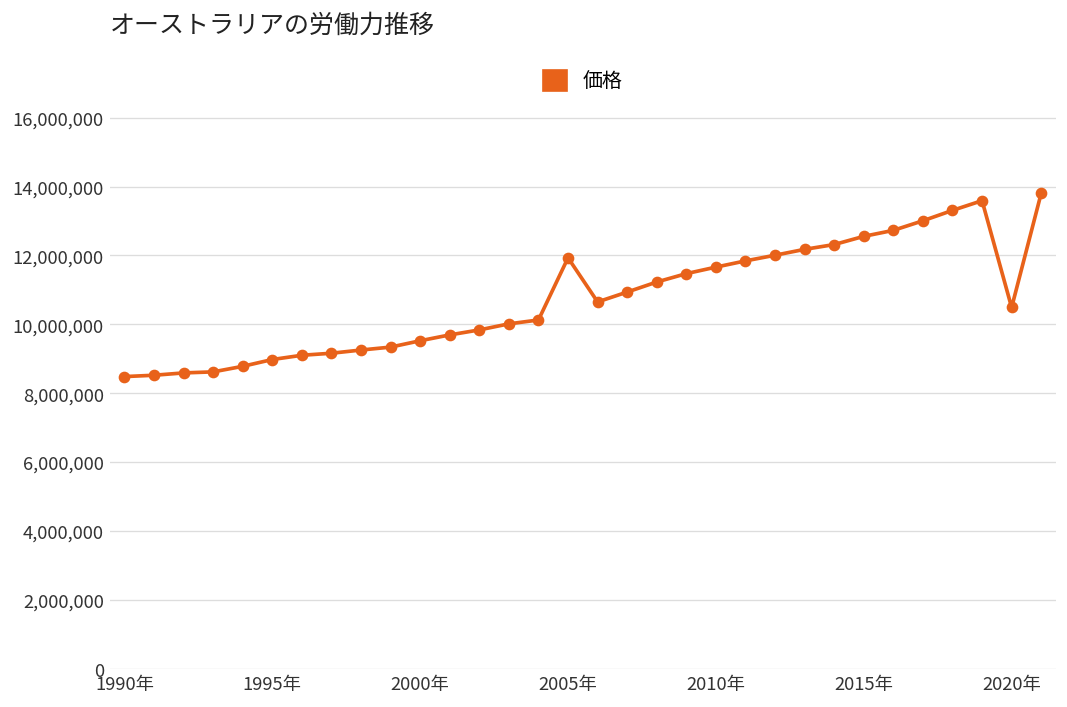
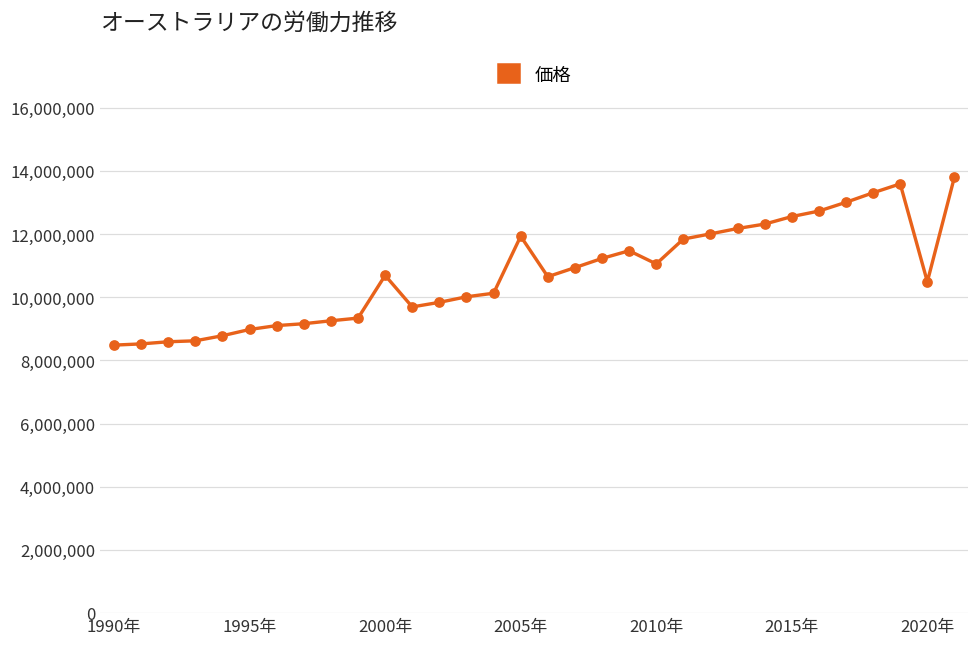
  {
    "1990年": "8,500,000",
    "1995年": "9,000,000",
-   "2000年": "9,500,000",
+   "2000年": "10,700,000",
    "2005年": "11,900,000",
-   "2010年": "11,700,000",
+   "2010年": "11,100,000",
    "2015年": "12,600,000",
    "2020年": "10,500,000"
  }
